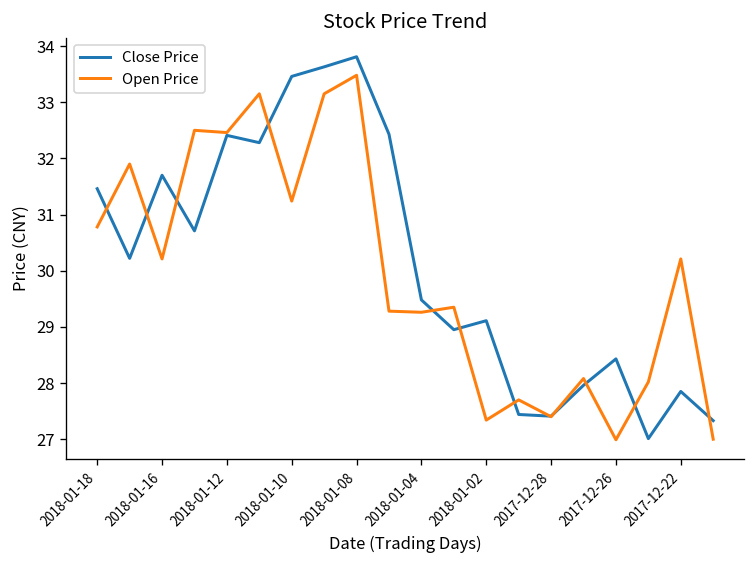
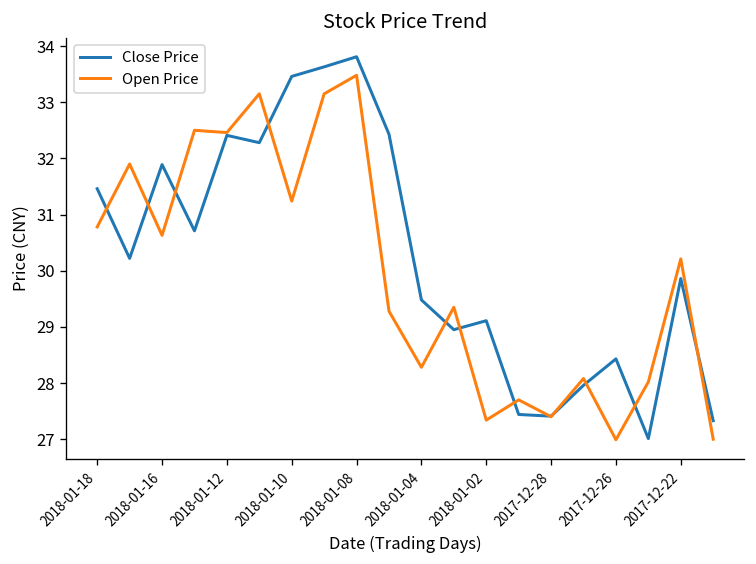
  {
    "Close Price": {
      "2018-01-18": 31.5,
-     "2018-01-16": 31.7,
+     "2018-01-16": 31.9,
      "2018-01-10": 33.5,
      "2018-01-08": 33.8,
      "2018-01-04": 29.5,
      "2018-01-02": 29.1,
      "2017-12-26": 28.4,
-     "2017-12-22": 27.9
+     "2017-12-22": 29.9
    },
    "Open Price": {
      "2018-01-18": 30.8,
-     "2018-01-16": 30.2,
+     "2018-01-16": 30.6,
      "2018-01-10": 31.2,
      "2018-01-08": 33.5,
-     "2018-01-04": 29.3,
+     "2018-01-04": 28.3,
      "2018-01-02": 27.3,
      "2017-12-26": 27.0,
      "2017-12-22": 30.2
    }
  }
